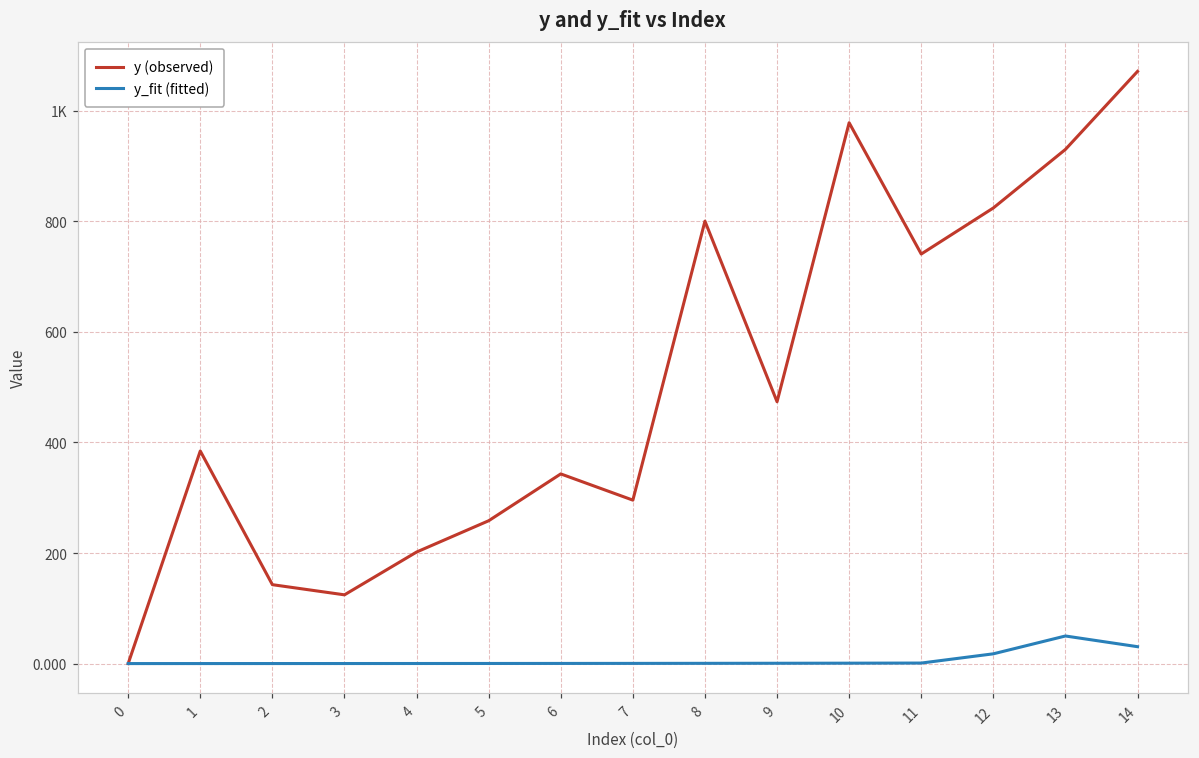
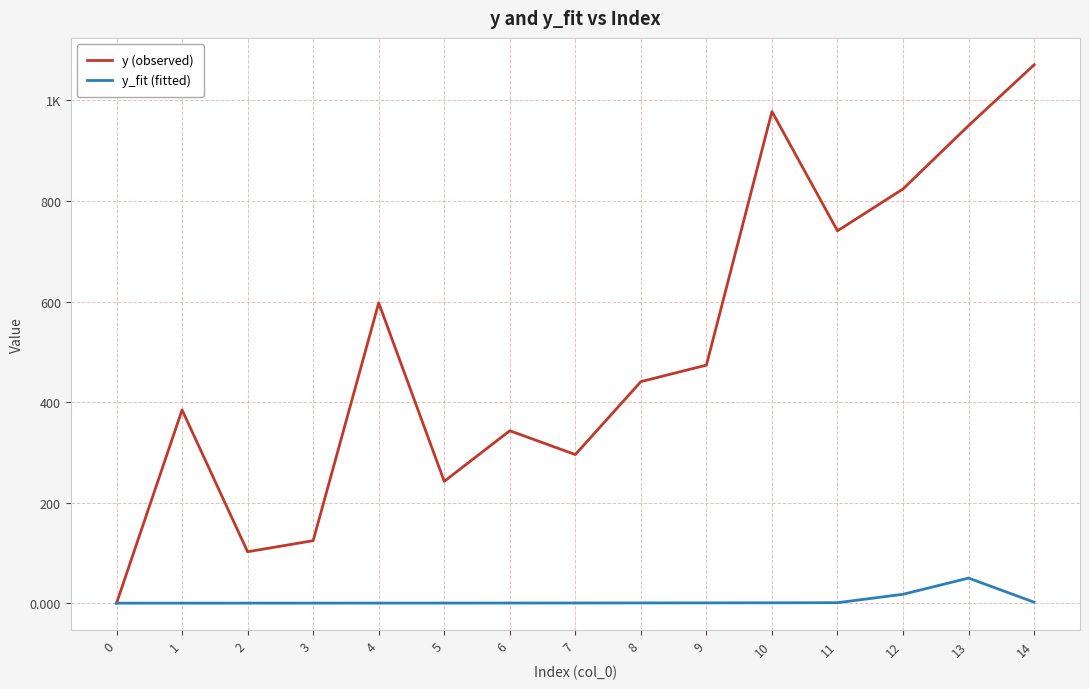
  {
    "y (observed)": {
      "1": 380,
-     "2": 140,
+     "2": 100,
      "3": 120,
-     "4": 200,
-     "5": 260,
+     "4": 600,
+     "5": 240,
      "6": 340,
      "7": 300,
-     "8": 800,
+     "8": 440,
      "9": 470,
      "10": 980,
      "11": 740,
      "12": 820,
-     "13": 930,
+     "13": 950,
      "14": 1070
    },
    "y_fit (fitted)": {
      "1": 0,
      "2": 0,
      "3": 0,
      "4": 0,
      "5": 0,
      "6": 0,
      "7": 0,
      "8": 0,
      "9": 0,
      "10": 0,
      "11": 0,
      "12": 20,
      "13": 50,
-     "14": 30
+     "14": 0
    }
  }
